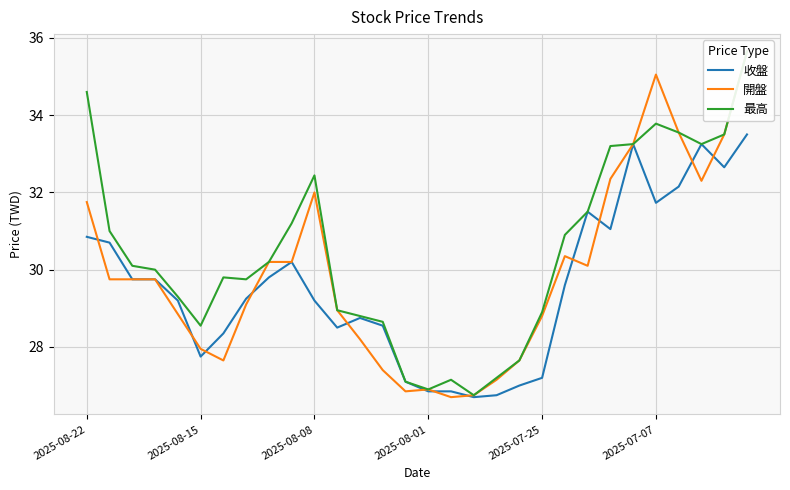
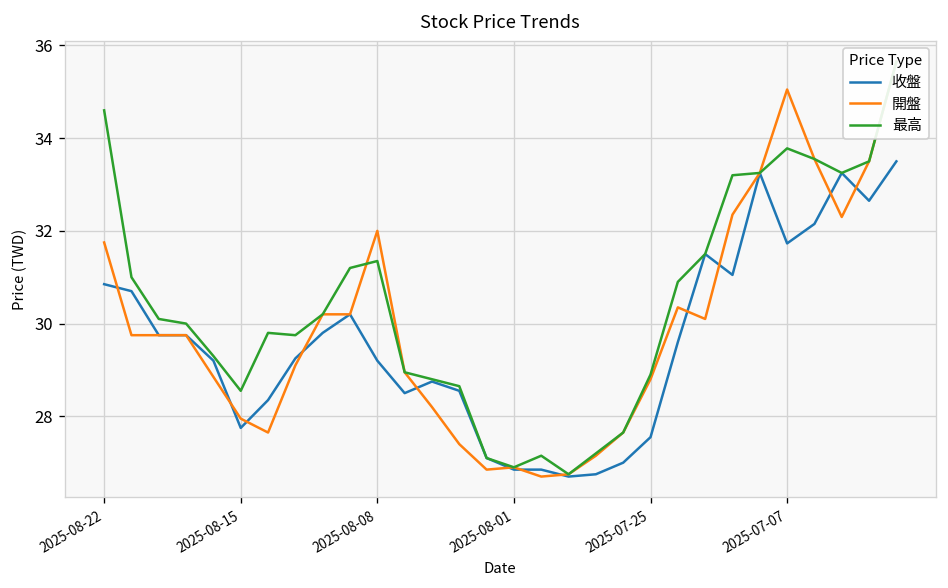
  {
    "收盤": {
      "2025-08-22": 30.9,
      "2025-08-15": 27.8,
      "2025-08-08": 29.2,
-     "2025-07-25": 27.2,
+     "2025-07-25": 27.6,
      "2025-07-07": 31.7
    },
    "開盤": {
      "2025-08-22": 31.8,
      "2025-08-15": 28.0,
      "2025-08-08": 32.0,
      "2025-07-25": 28.8,
      "2025-07-07": 35.1
    },
    "最高": {
      "2025-08-22": 34.6,
      "2025-08-15": 28.6,
-     "2025-08-08": 32.4,
+     "2025-08-08": 31.4,
      "2025-07-25": 28.9,
      "2025-07-07": 33.8
    }
  }
